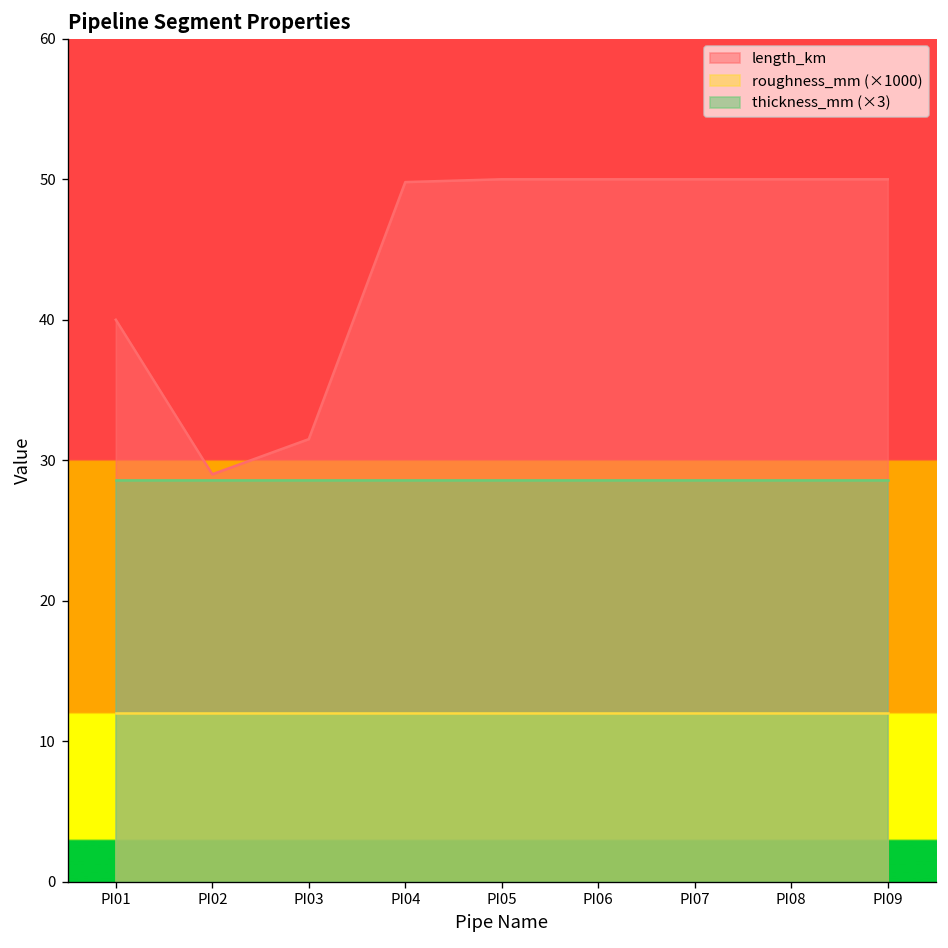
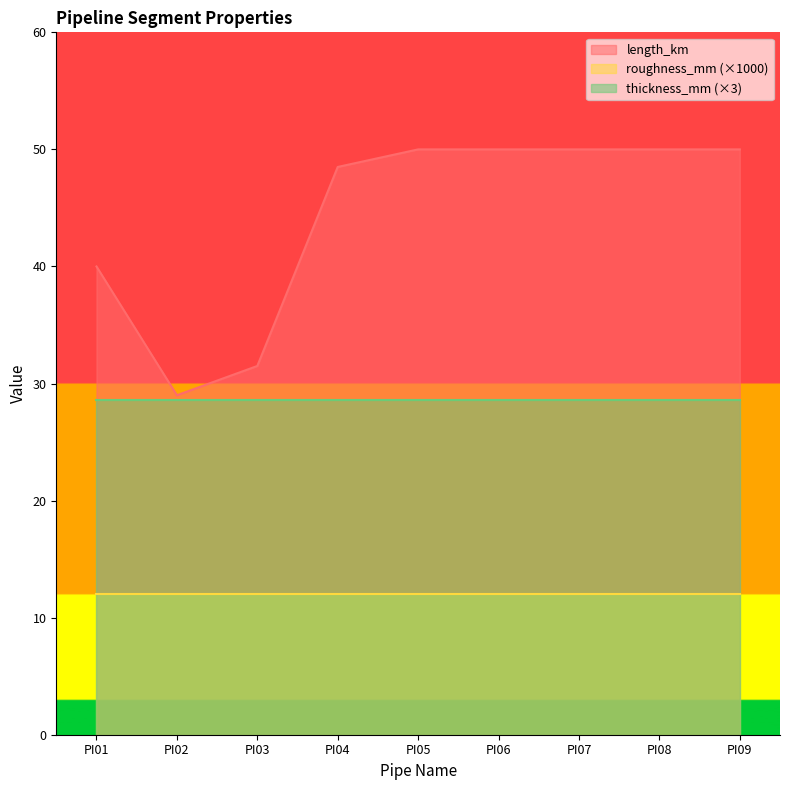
  {
    "length_km": {
      "PI01": 40.0,
      "PI02": 29.0,
      "PI03": 31.5,
-     "PI04": 49.8,
+     "PI04": 48.5,
      "PI05": 50.0,
      "PI06": 50.0,
      "PI07": 50.0,
      "PI08": 50.0,
      "PI09": 50.0
    },
    "roughness_mm (×1000)": {
      "PI01": 12.0,
      "PI02": 12.0,
      "PI03": 12.0,
      "PI04": 12.0,
      "PI05": 12.0,
      "PI06": 12.0,
      "PI07": 12.0,
      "PI08": 12.0,
      "PI09": 12.0
    },
    "thickness_mm (×3)": {
      "PI01": 28.6,
      "PI02": 28.6,
      "PI03": 28.6,
      "PI04": 28.6,
      "PI05": 28.6,
      "PI06": 28.6,
      "PI07": 28.6,
      "PI08": 28.6,
      "PI09": 28.6
    }
  }
